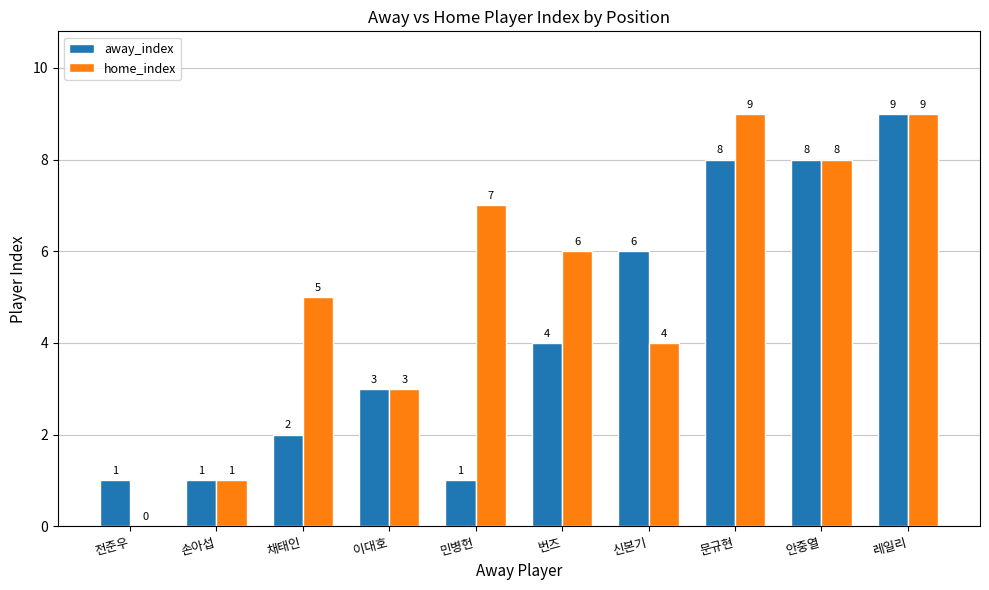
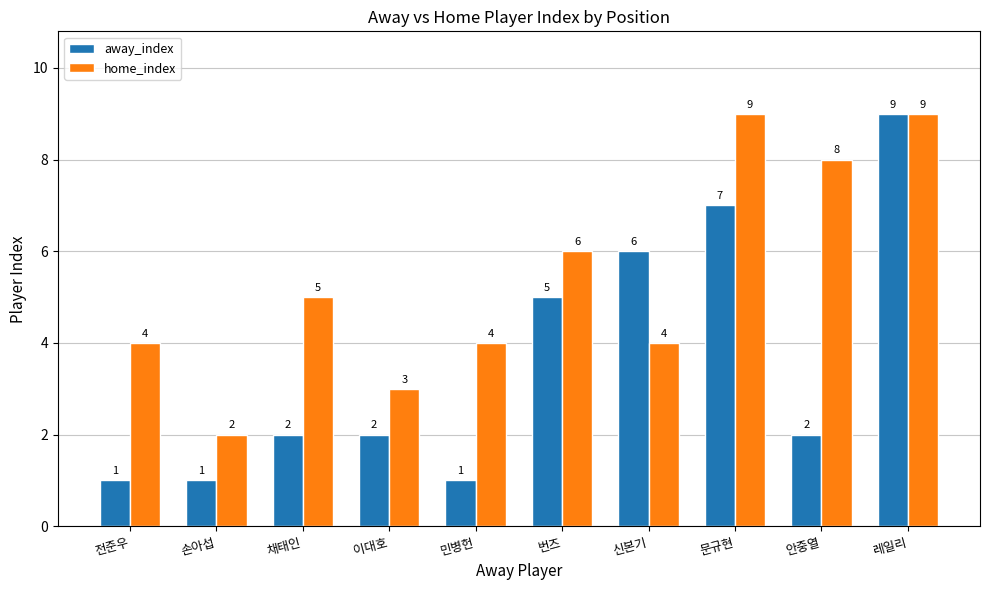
  {
    "away_index": {
      "전준우": 1,
      "손아섭": 1,
      "채태인": 2,
-     "이대호": 3,
+     "이대호": 2,
      "민병헌": 1,
-     "번즈": 4,
+     "번즈": 5,
      "신본기": 6,
-     "문규현": 8,
-     "안중열": 8,
+     "문규현": 7,
+     "안중열": 2,
      "레일리": 9
    },
    "home_index": {
-     "전준우": 0,
-     "손아섭": 1,
+     "전준우": 4,
+     "손아섭": 2,
      "채태인": 5,
      "이대호": 3,
-     "민병헌": 7,
+     "민병헌": 4,
      "번즈": 6,
      "신본기": 4,
      "문규현": 9,
      "안중열": 8,
      "레일리": 9
    }
  }
